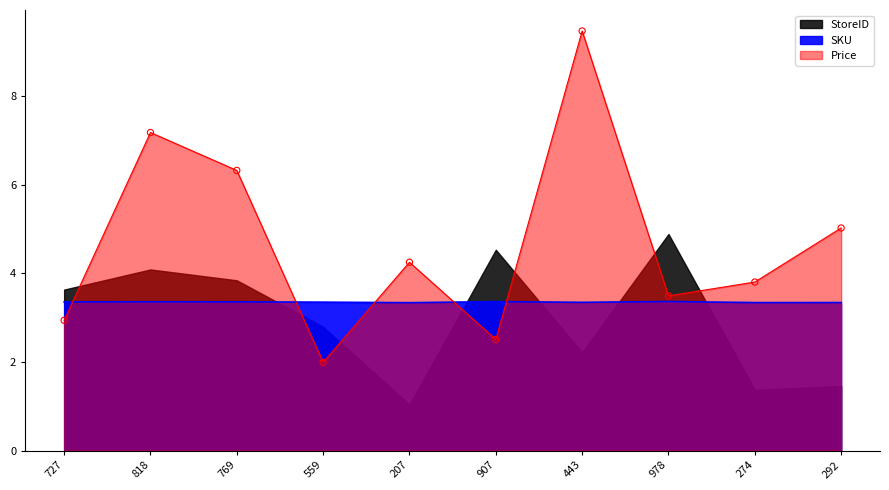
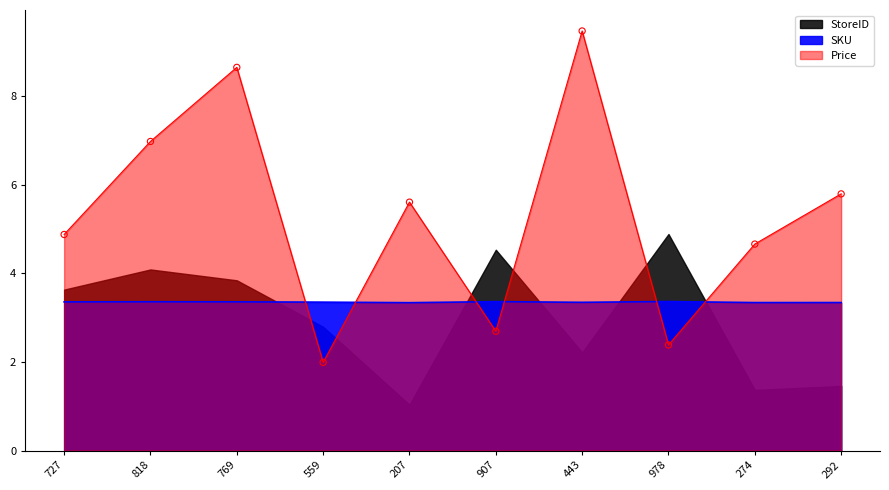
  {
    "StoreID": {
      "727": 3.6,
      "818": 4.1,
      "769": 3.8,
      "559": 2.8,
      "207": 1.0,
      "907": 4.5,
      "443": 2.2,
      "978": 4.9,
      "274": 1.4,
      "292": 1.5
    },
    "SKU": {
      "727": 3.4,
      "818": 3.4,
      "769": 3.4,
      "559": 3.4,
      "207": 3.3,
      "907": 3.4,
      "443": 3.3,
      "978": 3.4,
      "274": 3.3,
      "292": 3.3
    },
    "Price": {
-     "727": 2.9,
-     "818": 7.2,
-     "769": 6.3,
+     "727": 4.9,
+     "818": 7.0,
+     "769": 8.7,
      "559": 2.0,
-     "207": 4.3,
-     "907": 2.5,
+     "207": 5.6,
+     "907": 2.7,
      "443": 9.5,
-     "978": 3.5,
-     "274": 3.8,
-     "292": 5.0
+     "978": 2.4,
+     "274": 4.7,
+     "292": 5.8
    }
  }
